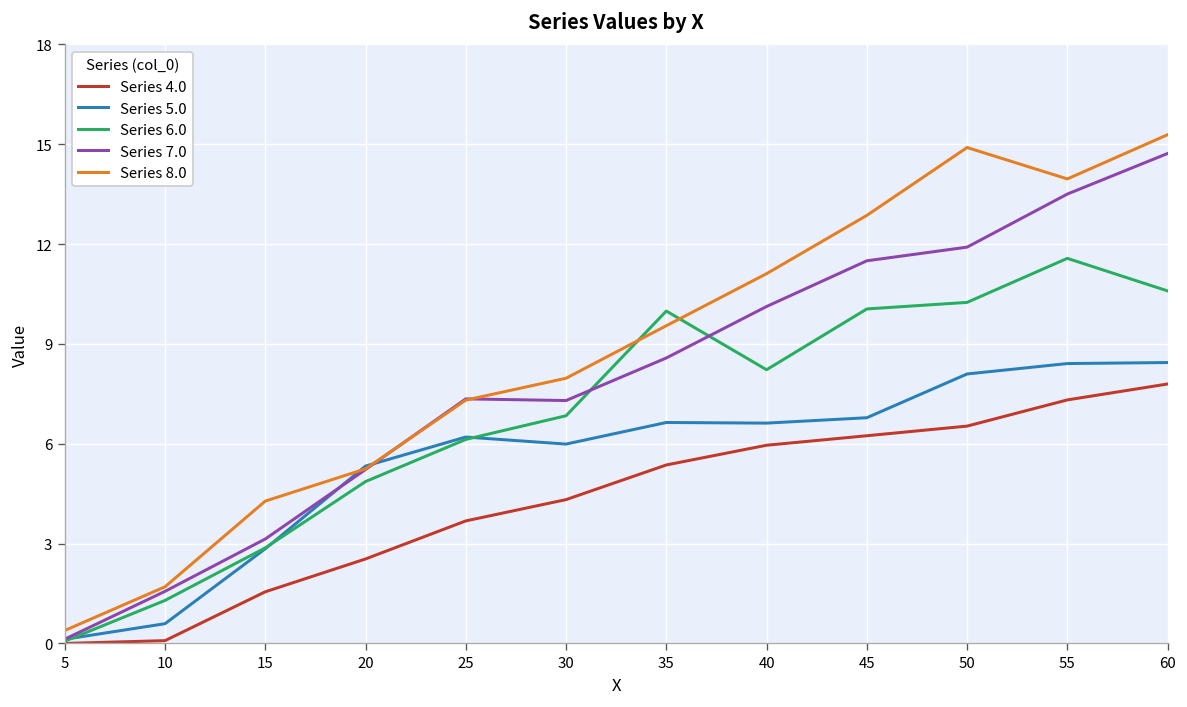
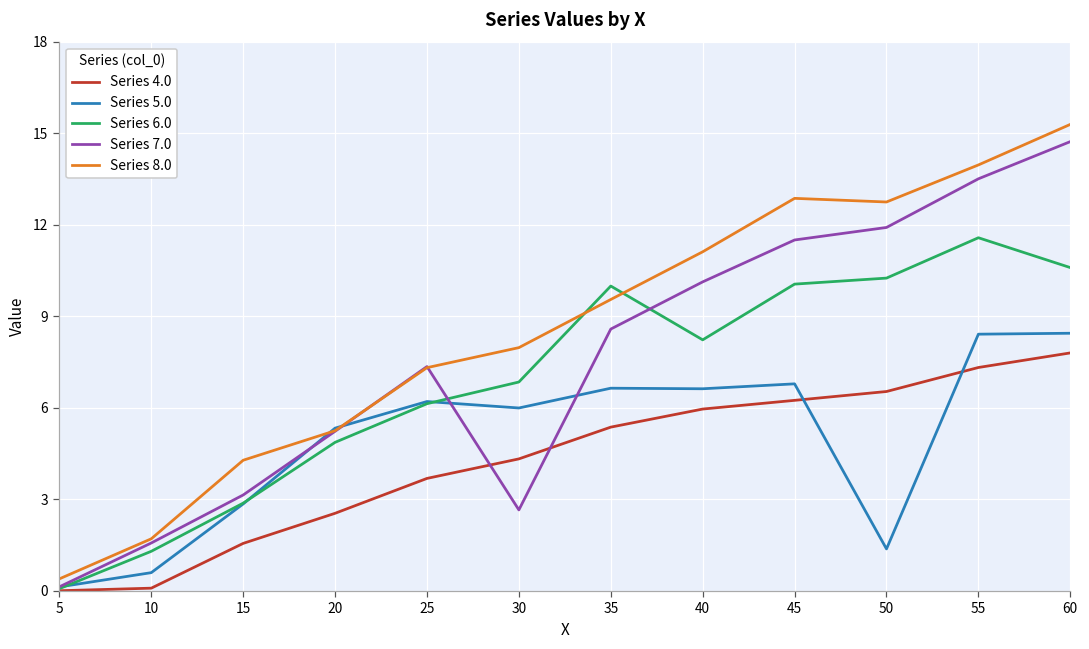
  {
    "Series 4.0": {
      "10": 0.1,
      "15": 1.6,
      "20": 2.5,
      "25": 3.7,
      "30": 4.3,
      "35": 5.4,
      "40": 6.0,
      "45": 6.2,
      "50": 6.5,
      "55": 7.3,
      "60": 7.8
    },
    "Series 5.0": {
      "10": 0.6,
      "30": 6.0,
      "35": 6.6,
      "40": 6.6,
      "45": 6.8,
-     "50": 8.1,
+     "50": 1.4,
      "55": 8.4,
      "60": 8.4
    },
    "Series 6.0": {
      "10": 1.3,
      "20": 4.9,
      "30": 6.8,
      "35": 10.0,
      "40": 8.2,
      "45": 10.1,
      "50": 10.2,
      "55": 11.6,
      "60": 10.6
    },
    "Series 7.0": {
      "10": 1.6,
      "15": 3.1,
-     "30": 7.3,
+     "30": 2.6,
      "35": 8.6,
      "40": 10.1,
      "45": 11.5,
      "50": 11.9,
      "55": 13.5,
      "60": 14.7
    },
    "Series 8.0": {
      "5": 0.4,
      "10": 1.7,
      "15": 4.3,
      "30": 8.0,
      "35": 9.5,
      "40": 11.1,
      "45": 12.9,
-     "50": 14.9,
+     "50": 12.7,
      "55": 14.0,
      "60": 15.3
    }
  }
